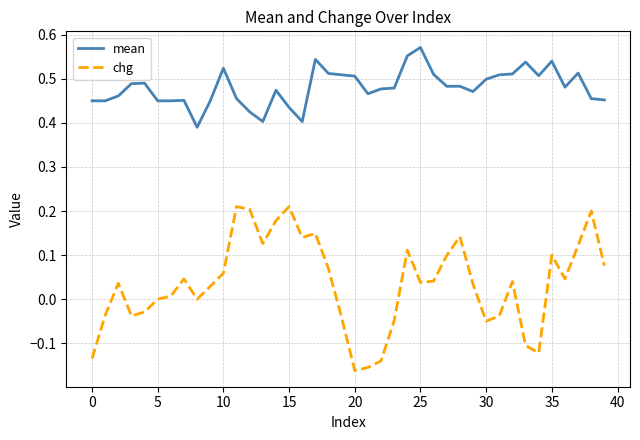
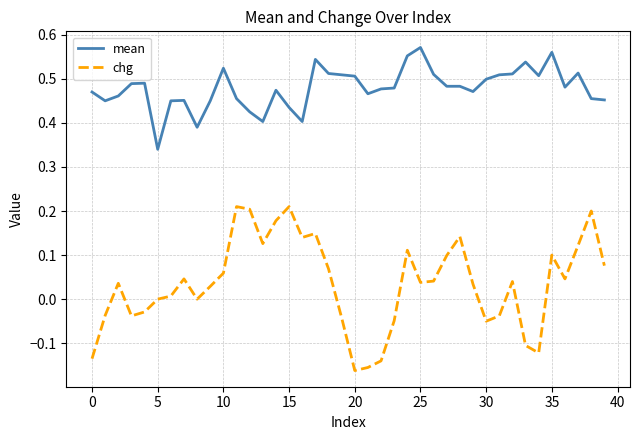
  {
    "mean": {
-     "0": 0.45,
-     "5": 0.45,
+     "0": 0.47,
+     "5": 0.34,
      "10": 0.52,
      "15": 0.44,
      "20": 0.51,
      "25": 0.57,
      "30": 0.50,
-     "35": 0.54
+     "35": 0.56
    },
    "chg": {
      "0": -0.14,
      "5": 0.00,
      "10": 0.06,
      "15": 0.21,
      "20": -0.16,
      "25": 0.04,
      "30": -0.05,
      "35": 0.10
    }
  }
